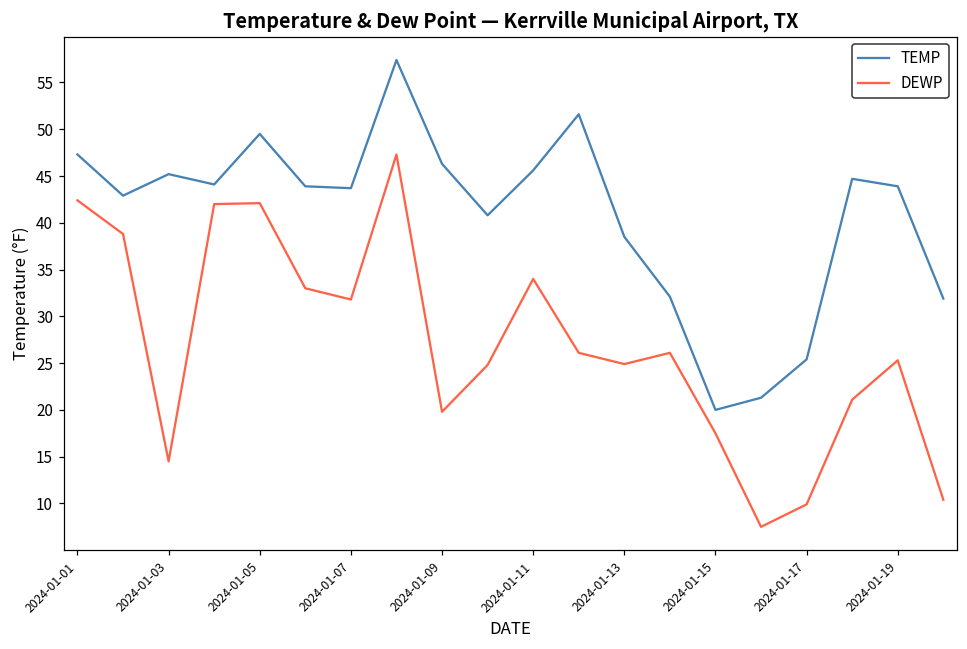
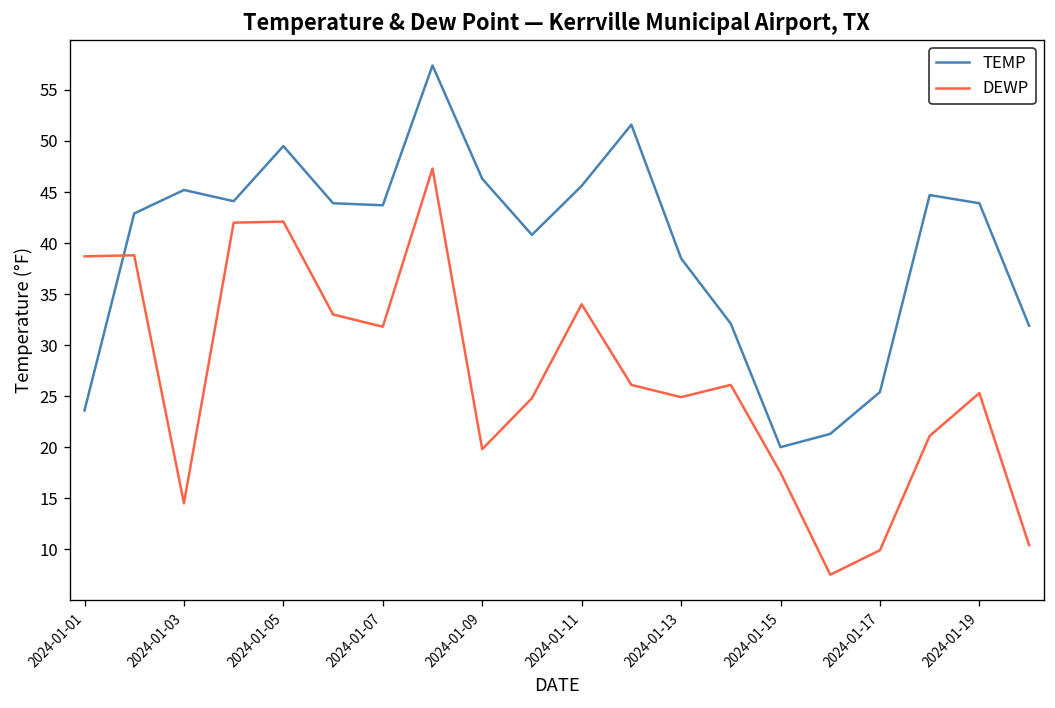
  {
    "TEMP": {
-     "2024-01-01": 47,
+     "2024-01-01": 24,
      "2024-01-03": 45,
      "2024-01-05": 50,
      "2024-01-07": 44,
      "2024-01-09": 46,
      "2024-01-11": 46,
      "2024-01-13": 39,
      "2024-01-15": 20,
      "2024-01-17": 25,
      "2024-01-19": 44
    },
    "DEWP": {
-     "2024-01-01": 42,
+     "2024-01-01": 39,
      "2024-01-03": 15,
      "2024-01-05": 42,
      "2024-01-07": 32,
      "2024-01-09": 20,
      "2024-01-11": 34,
      "2024-01-13": 25,
      "2024-01-15": 18,
      "2024-01-17": 10,
      "2024-01-19": 25
    }
  }
